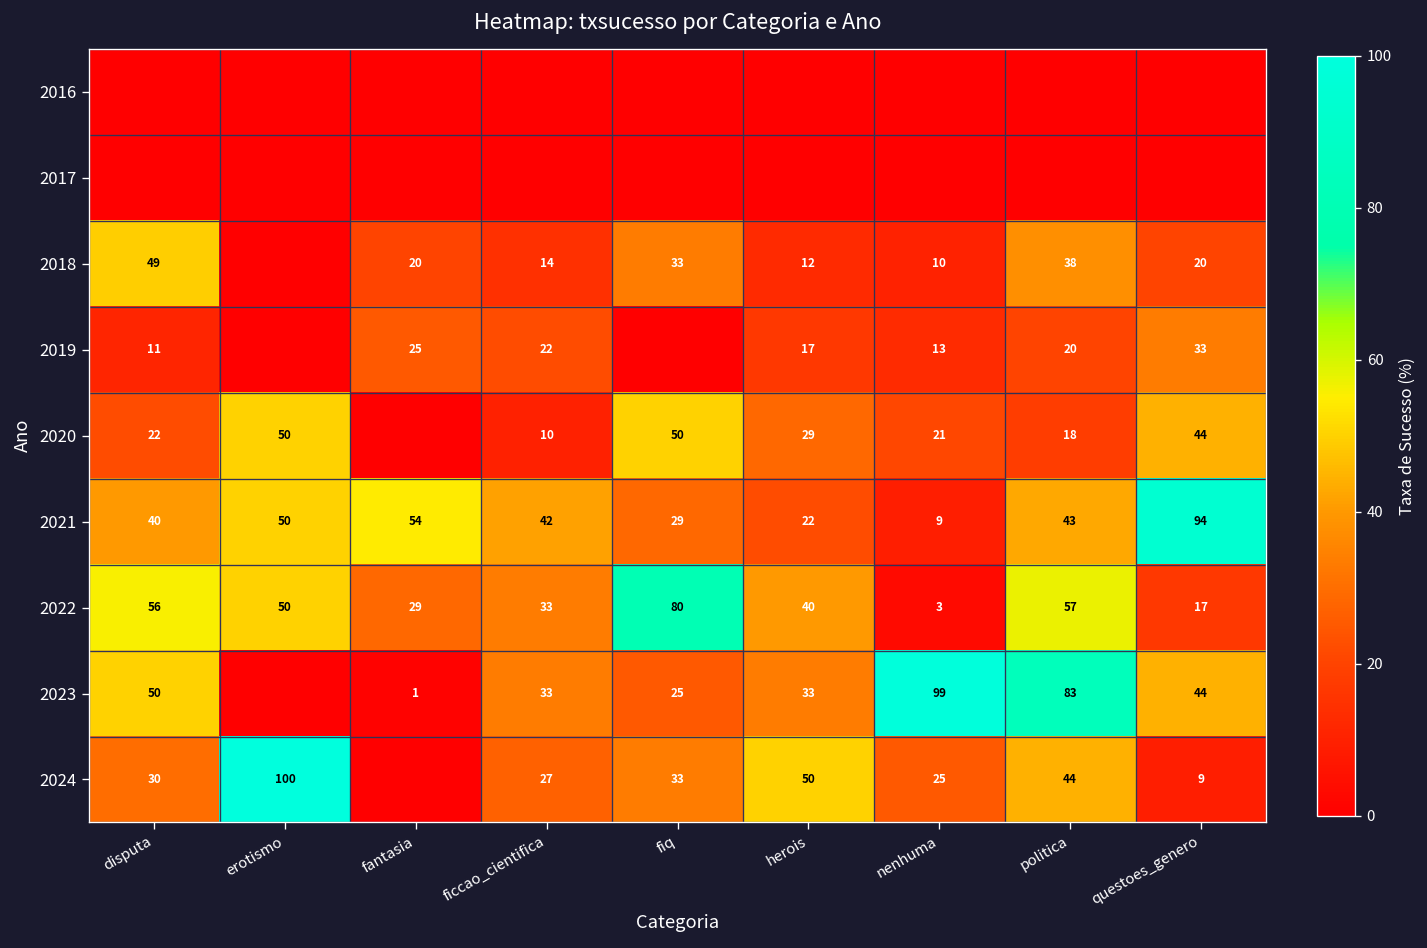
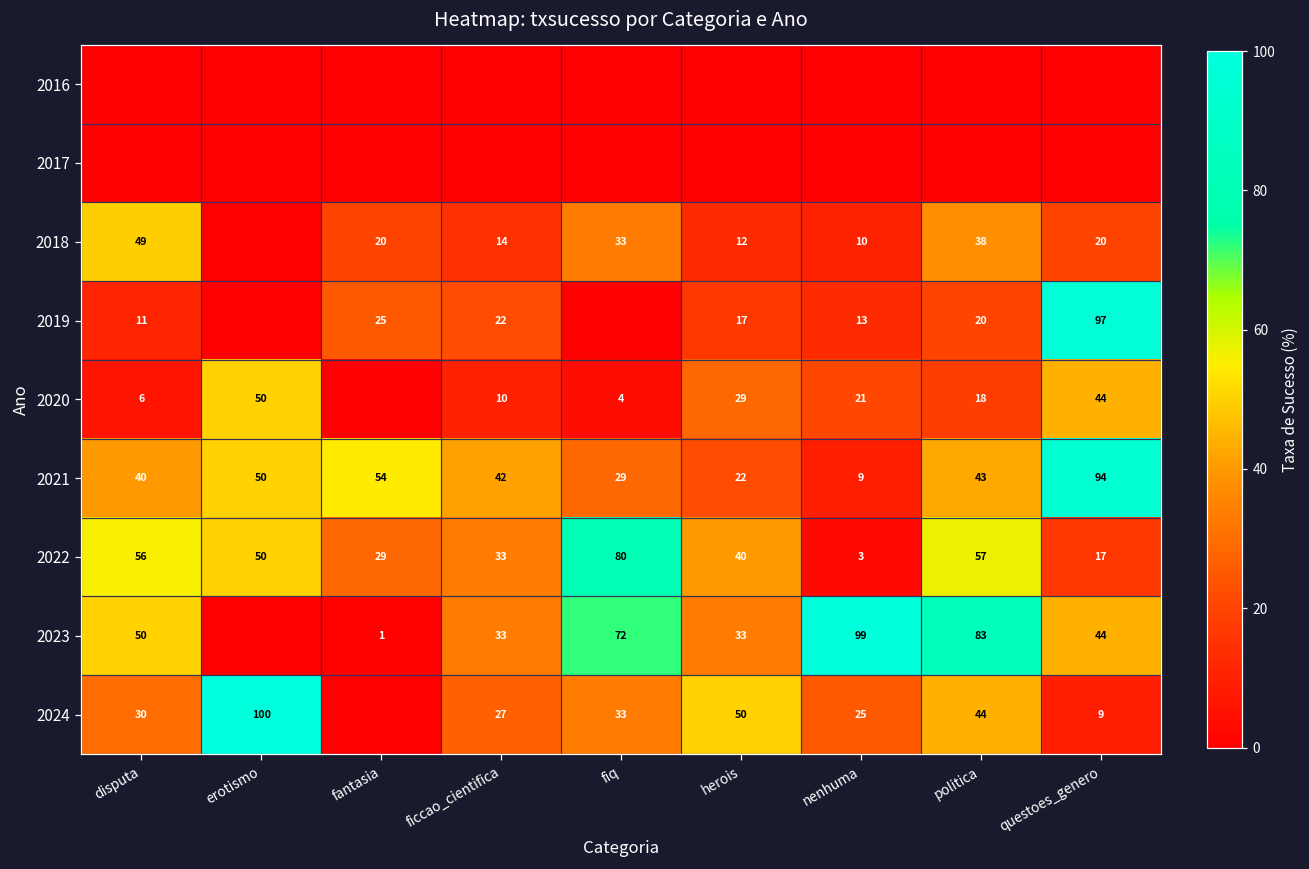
  {
    "2018": {
      "disputa": 49,
      "fantasia": 20,
      "ficcao_cientifica": 14,
      "fiq": 33,
      "herois": 12,
      "nenhuma": 10,
      "politica": 38,
      "questoes_genero": 20
    },
    "2019": {
      "disputa": 11,
      "fantasia": 25,
      "ficcao_cientifica": 22,
      "herois": 17,
      "nenhuma": 13,
      "politica": 20,
-     "questoes_genero": 33
+     "questoes_genero": 97
    },
    "2020": {
-     "disputa": 22,
+     "disputa": 6,
      "erotismo": 50,
      "ficcao_cientifica": 10,
-     "fiq": 50,
+     "fiq": 4,
      "herois": 29,
      "nenhuma": 21,
      "politica": 18,
      "questoes_genero": 44
    },
    "2021": {
      "disputa": 40,
      "erotismo": 50,
      "fantasia": 54,
      "ficcao_cientifica": 42,
      "fiq": 29,
      "herois": 22,
      "nenhuma": 9,
      "politica": 43,
      "questoes_genero": 94
    },
    "2022": {
      "disputa": 56,
      "erotismo": 50,
      "fantasia": 29,
      "ficcao_cientifica": 33,
      "fiq": 80,
      "herois": 40,
      "nenhuma": 3,
      "politica": 57,
      "questoes_genero": 17
    },
    "2023": {
      "disputa": 50,
      "fantasia": 1,
      "ficcao_cientifica": 33,
-     "fiq": 25,
+     "fiq": 72,
      "herois": 33,
      "nenhuma": 99,
      "politica": 83,
      "questoes_genero": 44
    },
    "2024": {
      "disputa": 30,
      "erotismo": 100,
      "ficcao_cientifica": 27,
      "fiq": 33,
      "herois": 50,
      "nenhuma": 25,
      "politica": 44,
      "questoes_genero": 9
    }
  }
